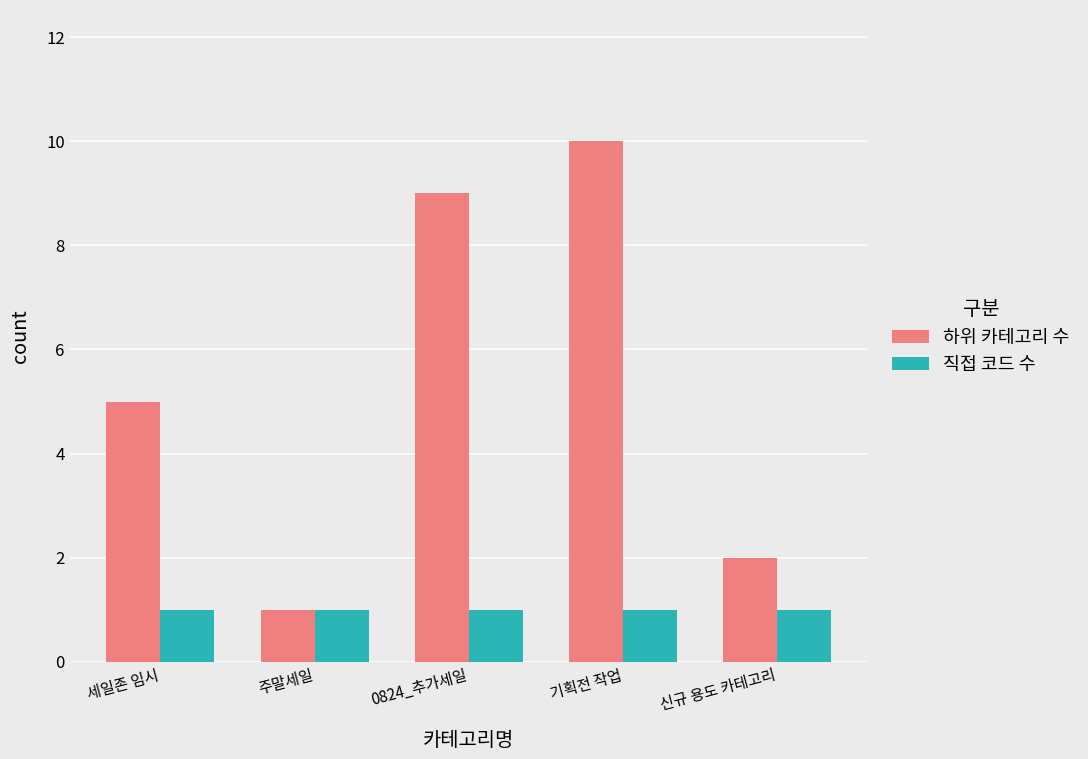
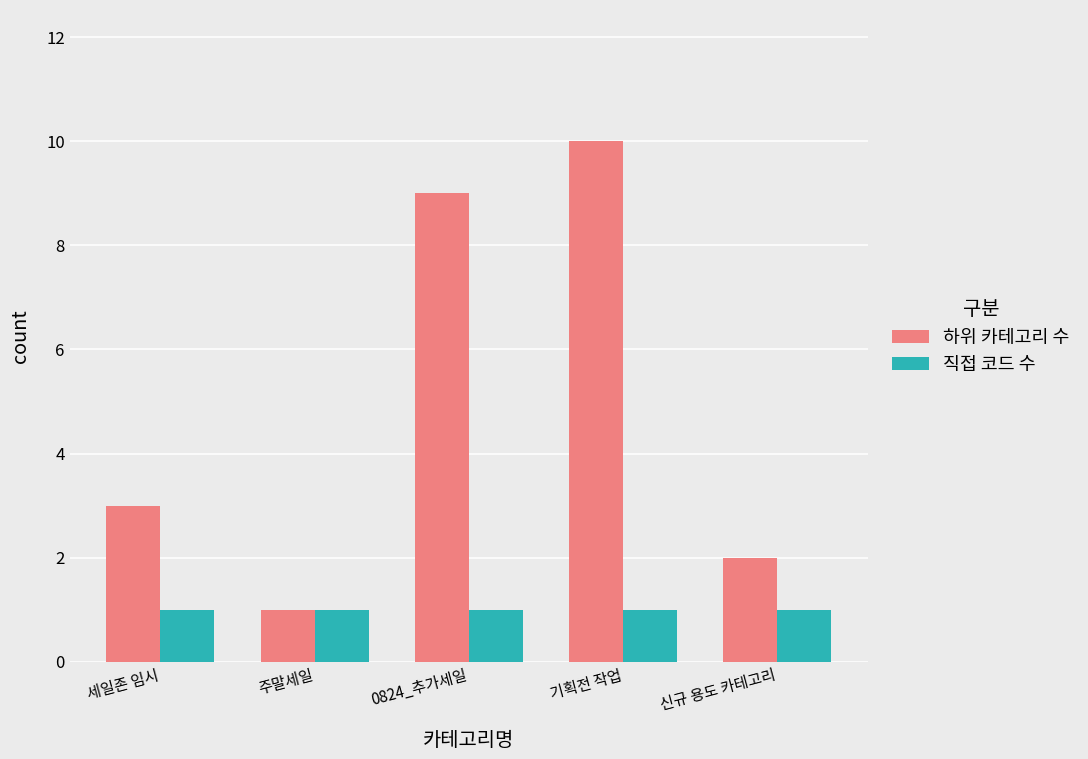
  {
    "하위 카테고리 수": {
-     "세일존 임시": 5,
+     "세일존 임시": 3,
      "주말세일": 1,
      "0824_추가세일": 9,
      "기획전 작업": 10,
      "신규 용도 카테고리": 2
    },
    "직접 코드 수": {
      "세일존 임시": 1,
      "주말세일": 1,
      "0824_추가세일": 1,
      "기획전 작업": 1,
      "신규 용도 카테고리": 1
    }
  }
